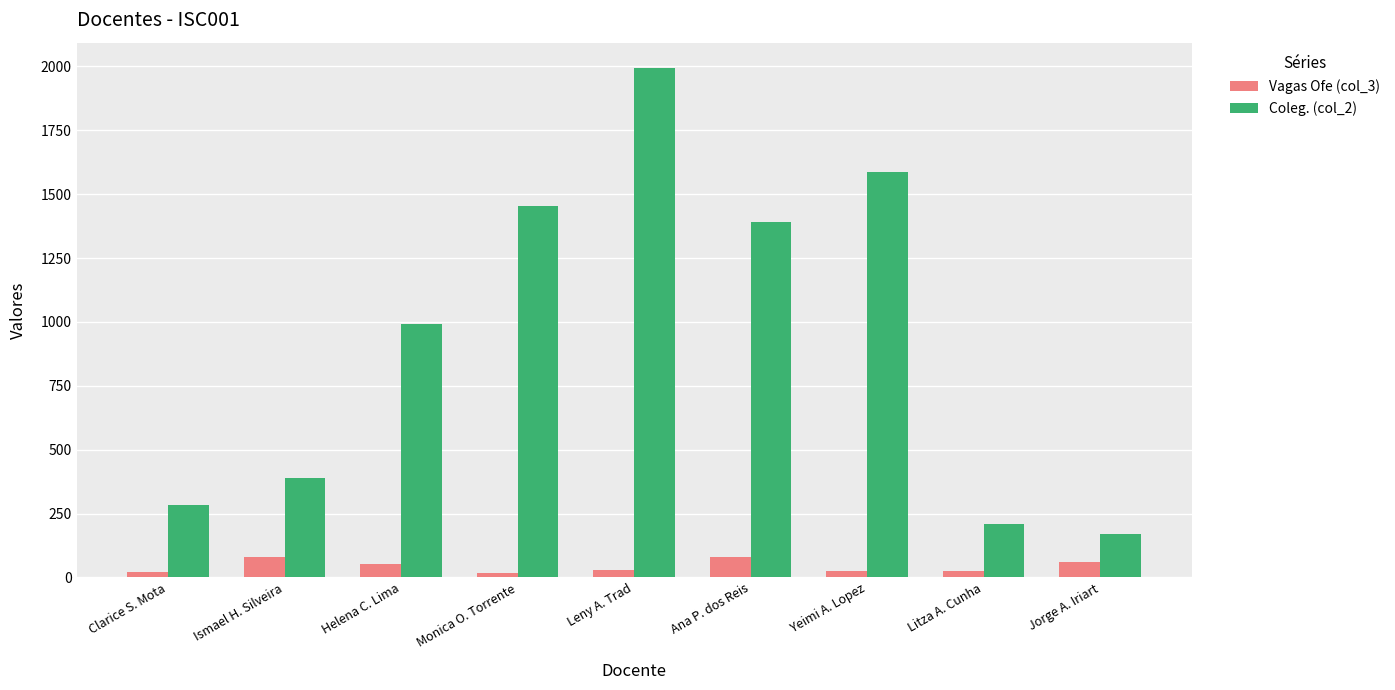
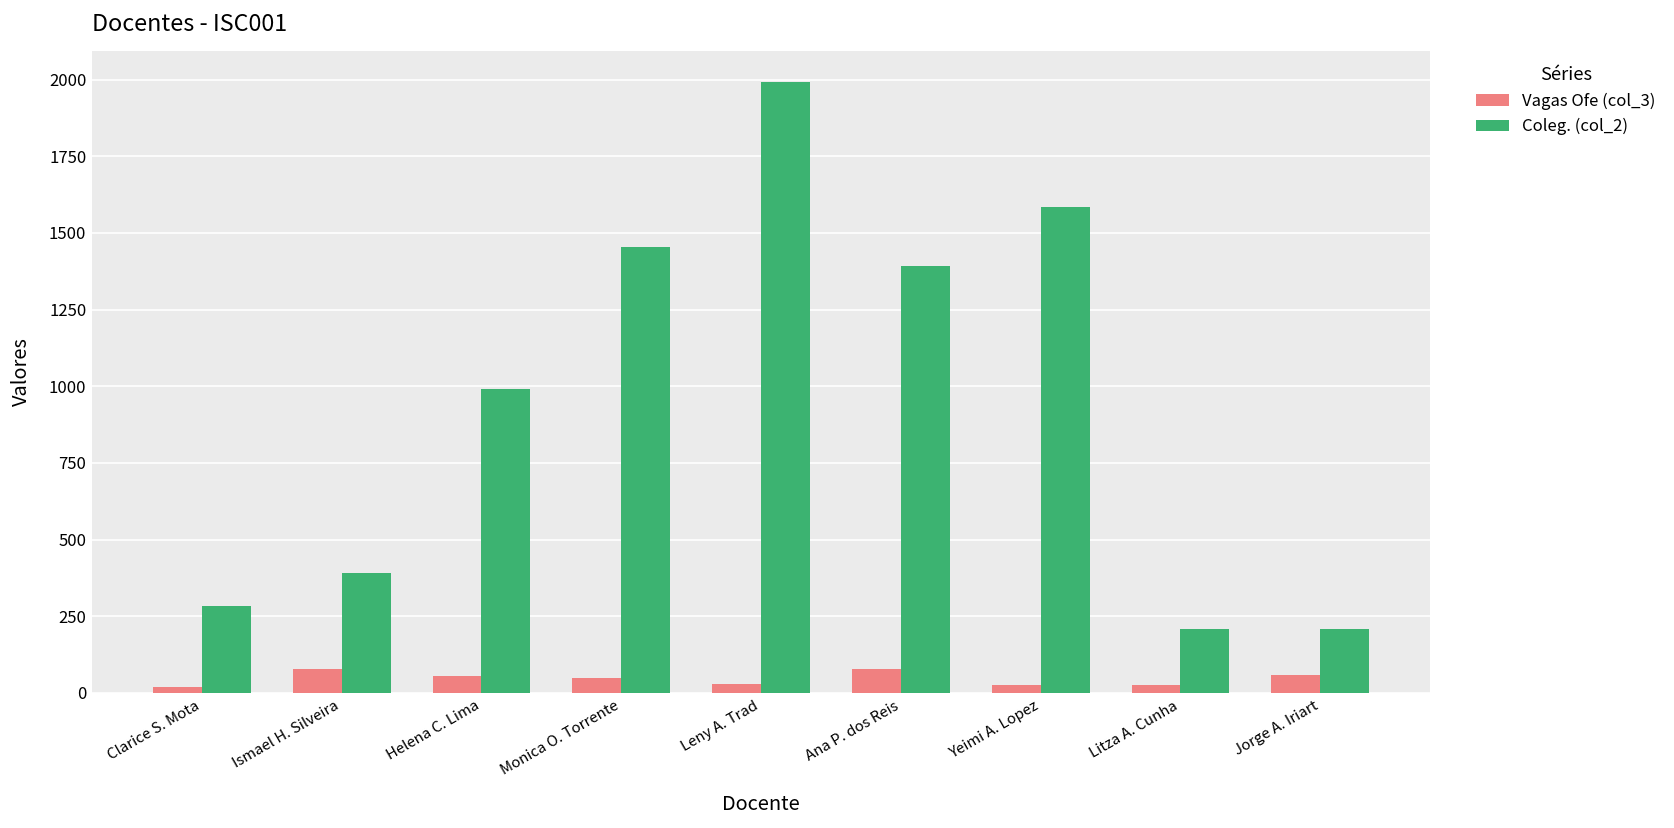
  {
    "Vagas Ofe (col_3)": {
      "Clarice S. Mota": 20,
      "Ismael H. Silveira": 80,
      "Helena C. Lima": 50,
-     "Monica O. Torrente": 20,
+     "Monica O. Torrente": 50,
      "Leny A. Trad": 30,
      "Ana P. dos Reis": 80,
      "Yeimi A. Lopez": 30,
      "Litza A. Cunha": 30,
      "Jorge A. Iriart": 60
    },
    "Coleg. (col_2)": {
      "Clarice S. Mota": 280,
      "Ismael H. Silveira": 390,
      "Helena C. Lima": 990,
      "Monica O. Torrente": 1450,
      "Leny A. Trad": 1990,
      "Ana P. dos Reis": 1390,
      "Yeimi A. Lopez": 1590,
      "Litza A. Cunha": 210,
-     "Jorge A. Iriart": 170
+     "Jorge A. Iriart": 210
    }
  }
